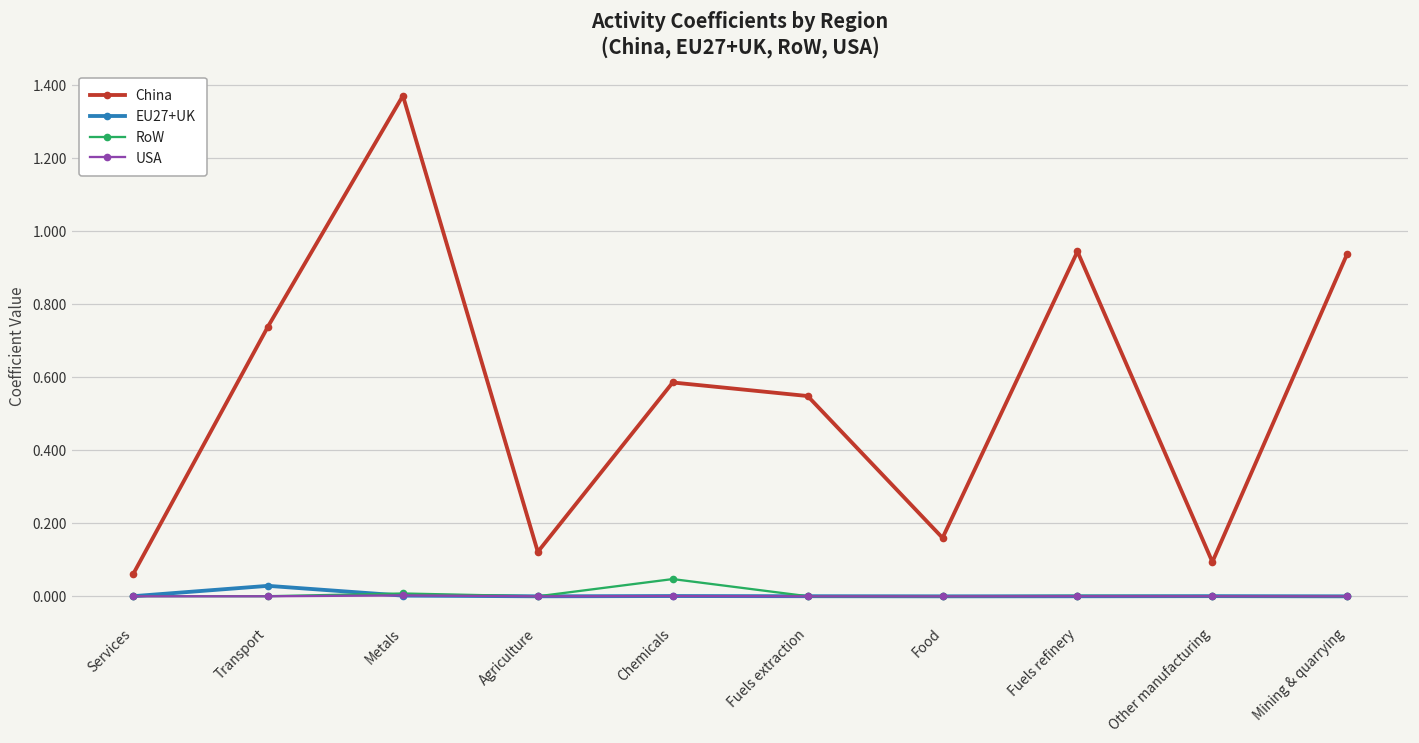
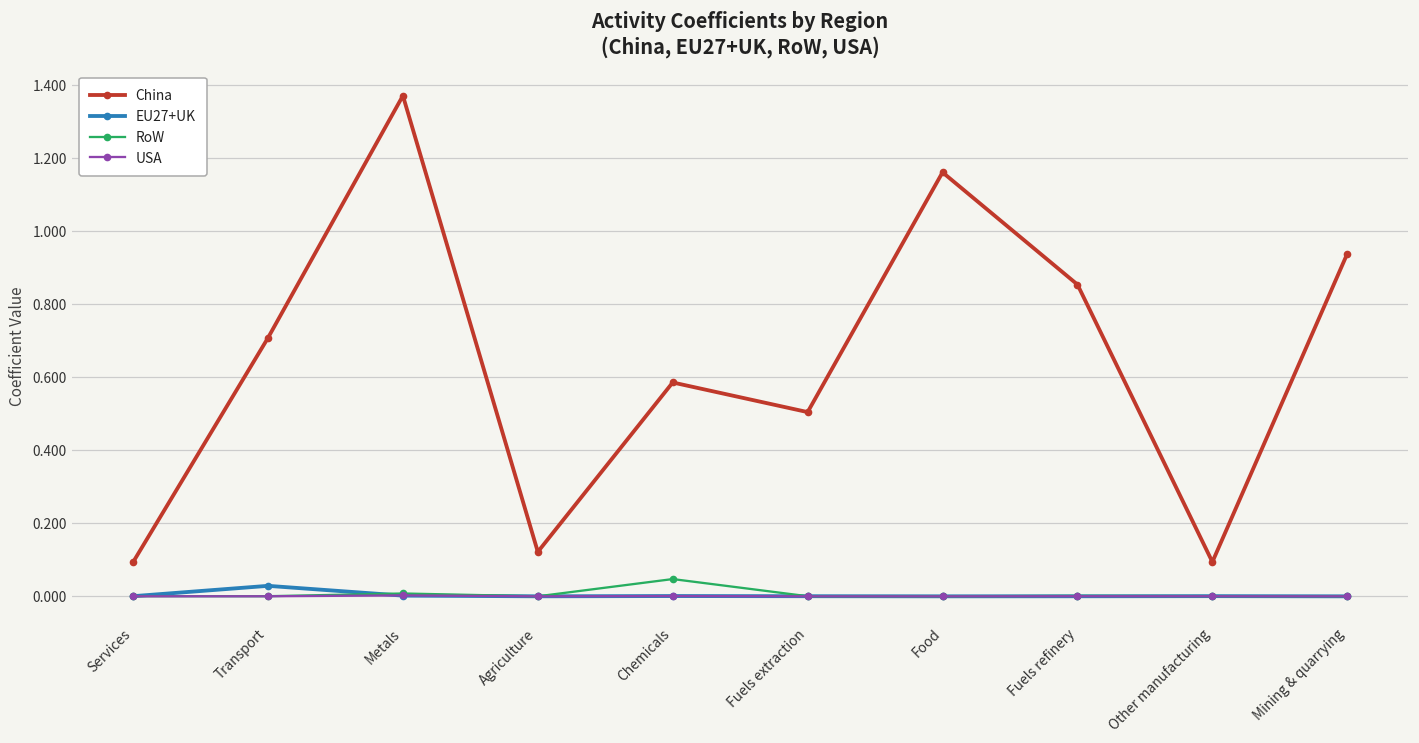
  {
    "China": {
-     "Services": 0.06,
-     "Transport": 0.74,
+     "Services": 0.09,
+     "Transport": 0.71,
      "Metals": 1.37,
      "Agriculture": 0.12,
      "Chemicals": 0.59,
-     "Fuels extraction": 0.55,
-     "Food": 0.16,
-     "Fuels refinery": 0.94,
+     "Fuels extraction": 0.50,
+     "Food": 1.16,
+     "Fuels refinery": 0.85,
      "Other manufacturing": 0.09,
      "Mining & quarrying": 0.94
    },
    "EU27+UK": {
      "Transport": 0.03
    },
    "RoW": {
      "Chemicals": 0.05
    }
  }
